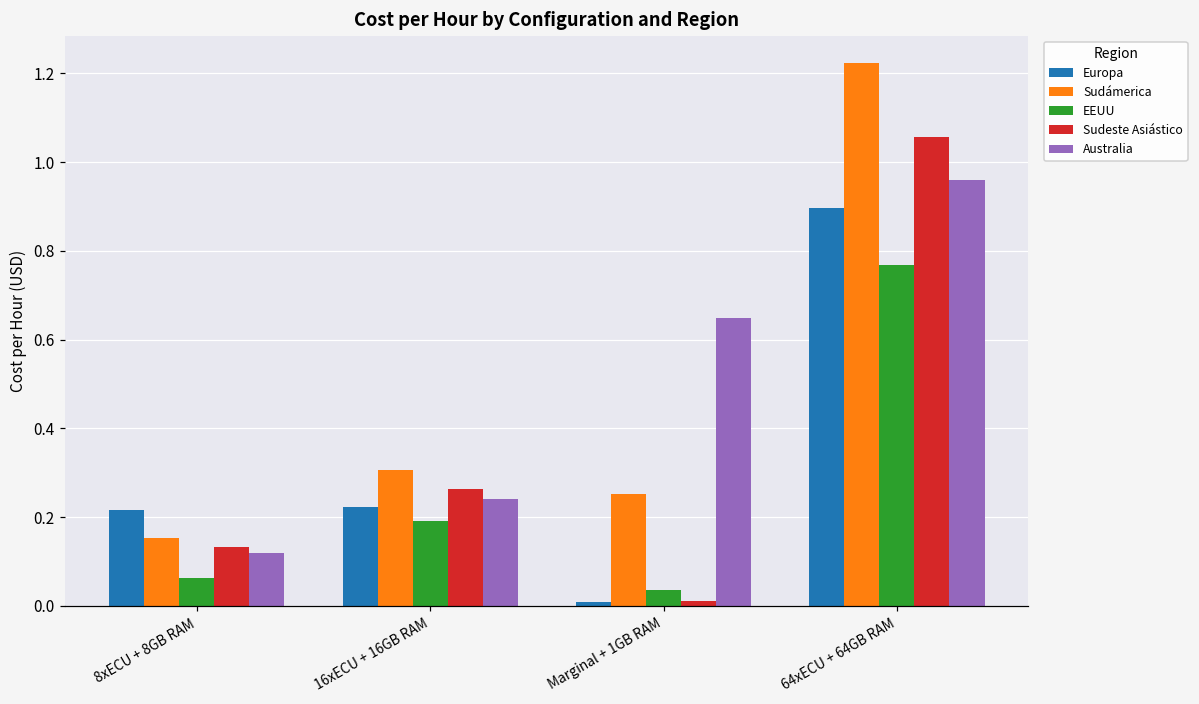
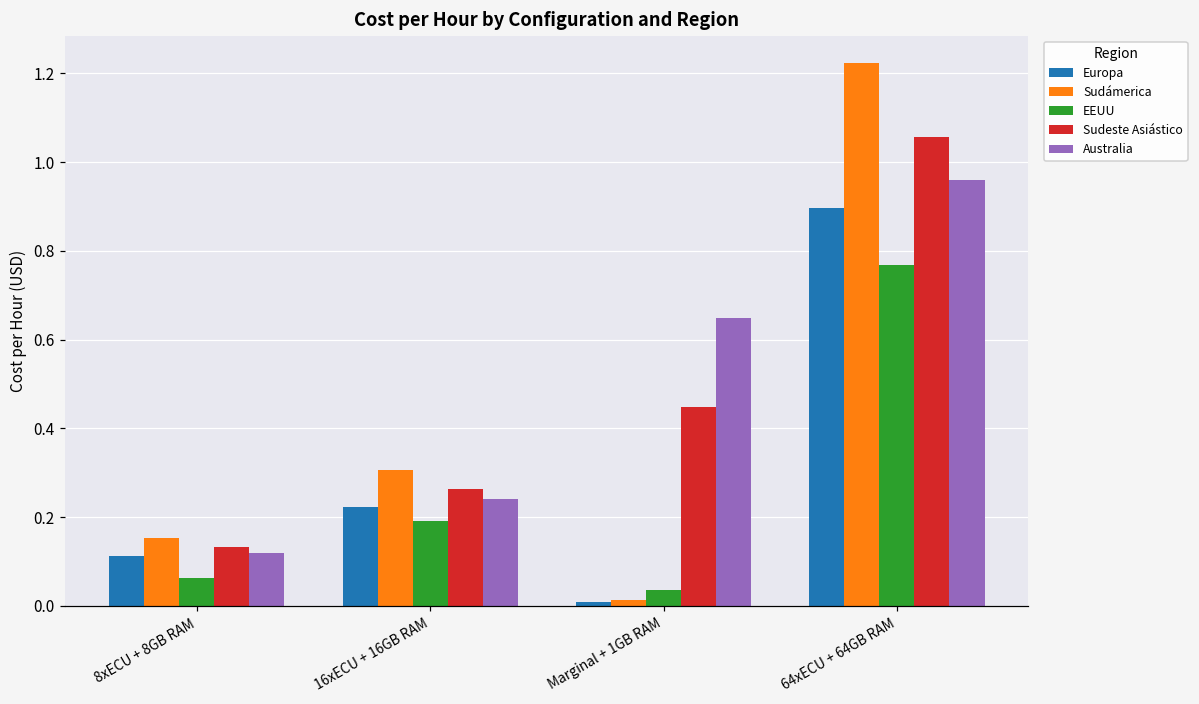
  {
    "Europa": {
-     "8xECU + 8GB RAM": 0.22,
+     "8xECU + 8GB RAM": 0.11,
      "16xECU + 16GB RAM": 0.22,
      "Marginal + 1GB RAM": 0.01,
      "64xECU + 64GB RAM": 0.90
    },
    "Sudámerica": {
      "8xECU + 8GB RAM": 0.15,
      "16xECU + 16GB RAM": 0.31,
-     "Marginal + 1GB RAM": 0.25,
+     "Marginal + 1GB RAM": 0.01,
      "64xECU + 64GB RAM": 1.22
    },
    "EEUU": {
      "8xECU + 8GB RAM": 0.06,
      "16xECU + 16GB RAM": 0.19,
      "Marginal + 1GB RAM": 0.04,
      "64xECU + 64GB RAM": 0.77
    },
    "Sudeste Asiástico": {
      "8xECU + 8GB RAM": 0.13,
      "16xECU + 16GB RAM": 0.26,
-     "Marginal + 1GB RAM": 0.01,
+     "Marginal + 1GB RAM": 0.45,
      "64xECU + 64GB RAM": 1.06
    },
    "Australia": {
      "8xECU + 8GB RAM": 0.12,
      "16xECU + 16GB RAM": 0.24,
      "Marginal + 1GB RAM": 0.65,
      "64xECU + 64GB RAM": 0.96
    }
  }
